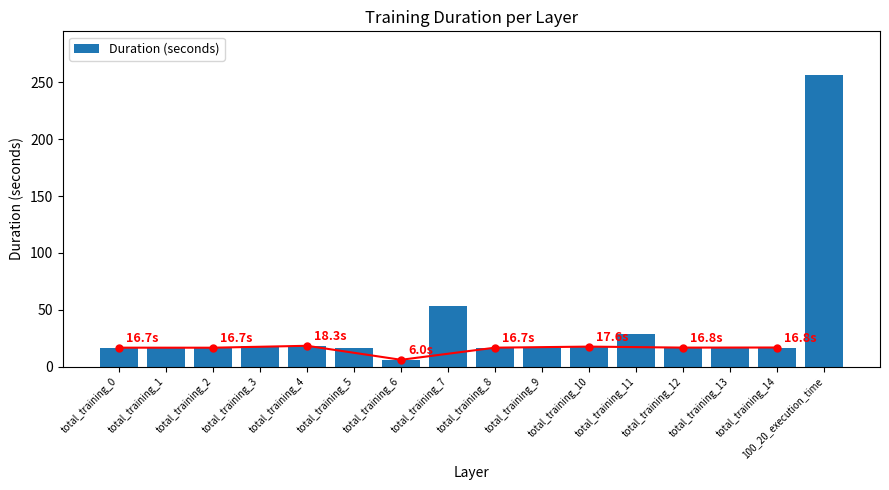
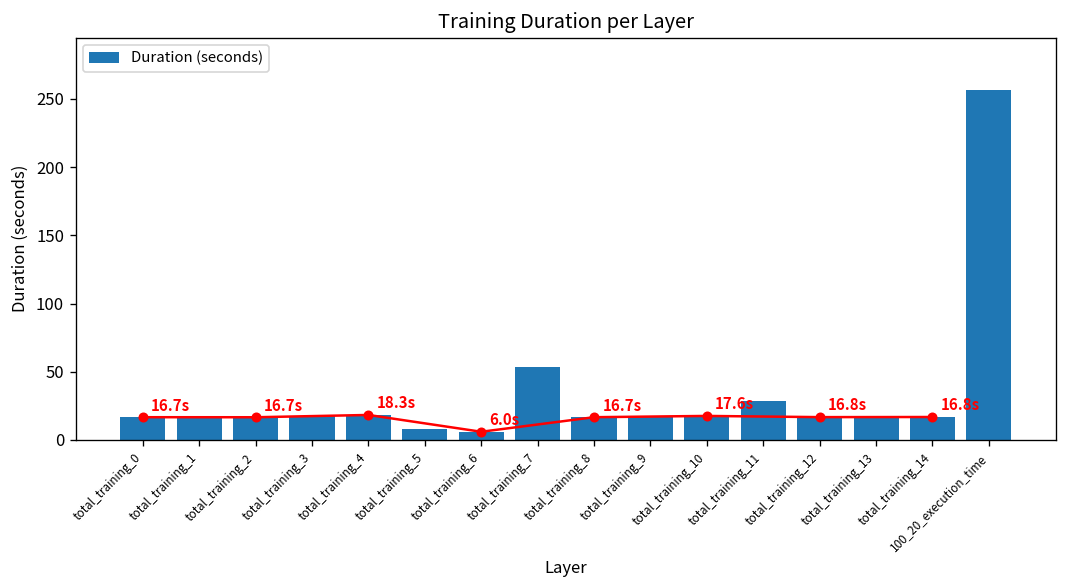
  {
    "Duration (seconds)": {
      "total_training_1": 17,
-     "total_training_5": 17,
+     "total_training_5": 8,
      "total_training_7": 53,
      "total_training_13": 17,
      "100_20_execution_time": 256
    }
  }
